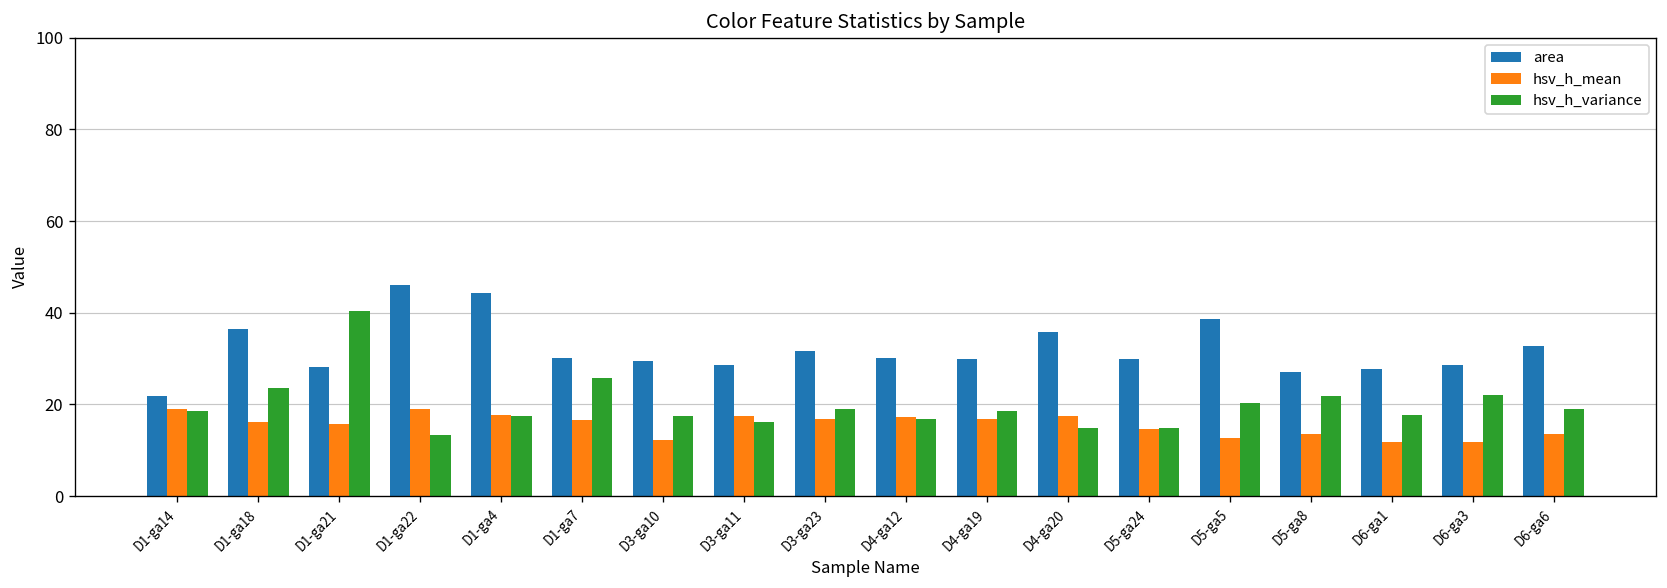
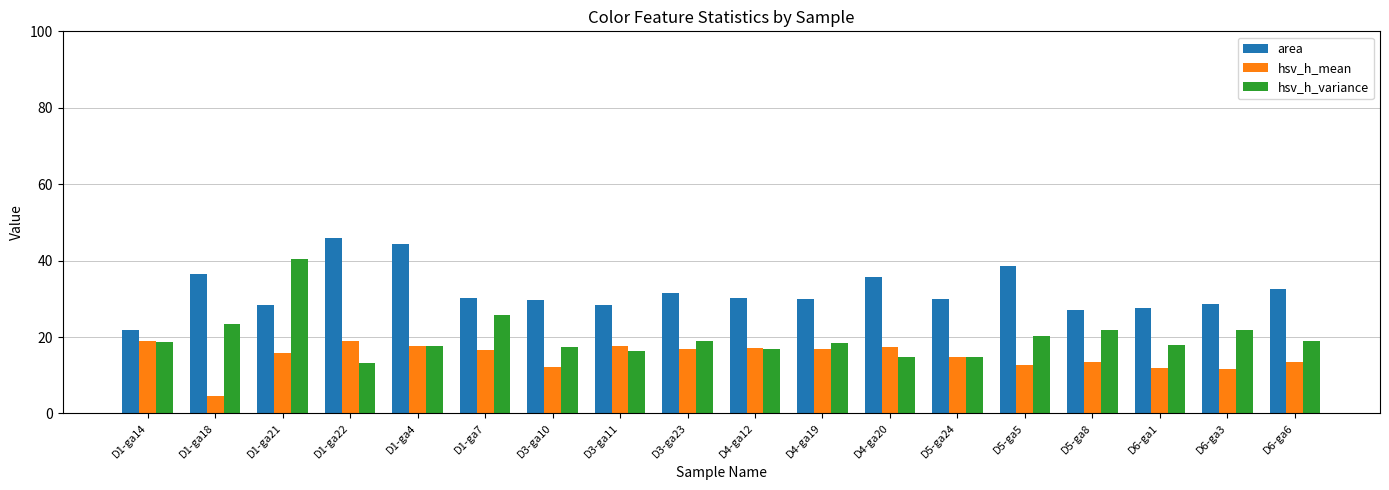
  {
    "area": {
      "D1-ga14": 22,
      "D1-ga18": 37,
      "D1-ga21": 28,
      "D1-ga22": 46,
      "D1-ga4": 44,
      "D1-ga7": 30,
      "D3-ga10": 30,
      "D3-ga11": 28,
      "D3-ga23": 32,
      "D4-ga12": 30,
      "D4-ga19": 30,
      "D4-ga20": 36,
      "D5-ga24": 30,
      "D5-ga5": 39,
      "D5-ga8": 27,
      "D6-ga1": 28,
      "D6-ga3": 29,
      "D6-ga6": 33
    },
    "hsv_h_mean": {
      "D1-ga14": 19,
-     "D1-ga18": 16,
+     "D1-ga18": 5,
      "D1-ga21": 16,
      "D1-ga22": 19,
      "D1-ga4": 18,
      "D1-ga7": 16,
      "D3-ga10": 12,
      "D3-ga11": 18,
      "D3-ga23": 17,
      "D4-ga12": 17,
      "D4-ga19": 17,
      "D4-ga20": 18,
      "D5-ga24": 15,
      "D5-ga5": 13,
      "D5-ga8": 14,
      "D6-ga1": 12,
      "D6-ga3": 12,
      "D6-ga6": 14
    },
    "hsv_h_variance": {
      "D1-ga14": 19,
      "D1-ga18": 23,
      "D1-ga21": 40,
      "D1-ga22": 13,
      "D1-ga4": 18,
      "D1-ga7": 26,
      "D3-ga10": 17,
      "D3-ga11": 16,
      "D3-ga23": 19,
      "D4-ga12": 17,
      "D4-ga19": 18,
      "D4-ga20": 15,
      "D5-ga24": 15,
      "D5-ga5": 20,
      "D5-ga8": 22,
      "D6-ga1": 18,
      "D6-ga3": 22,
      "D6-ga6": 19
    }
  }
